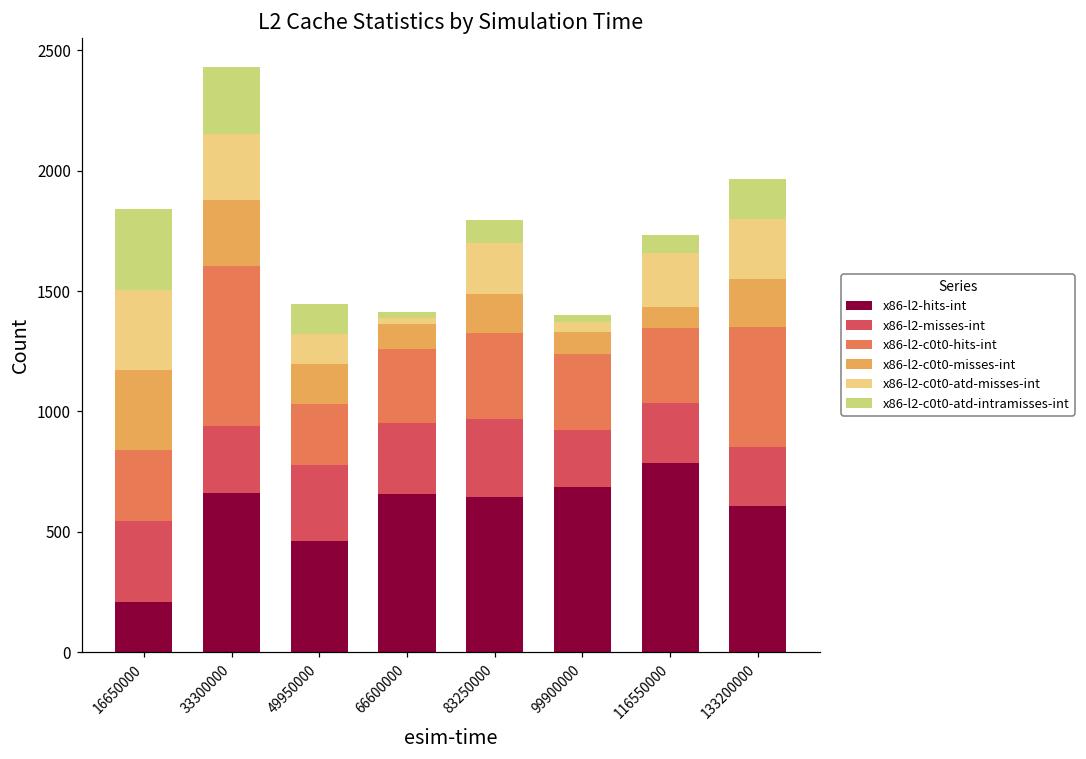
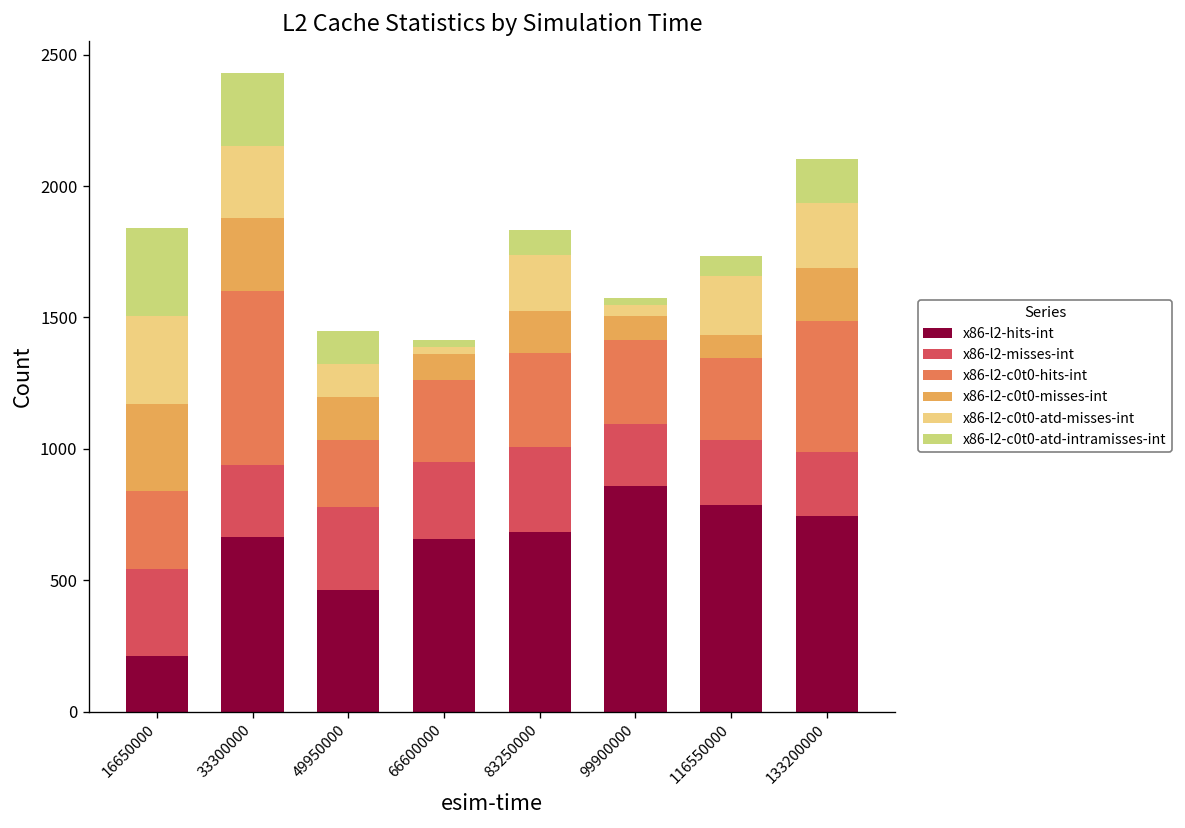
  {
    "x86-l2-hits-int": {
      "16650000": 210,
      "33300000": 660,
      "49950000": 460,
      "66600000": 660,
-     "83250000": 650,
-     "99900000": 690,
+     "83250000": 680,
+     "99900000": 860,
      "116550000": 790,
-     "133200000": 610
+     "133200000": 750
    }
  }
